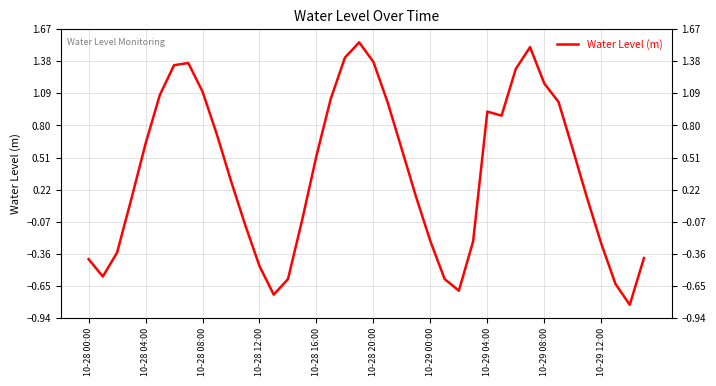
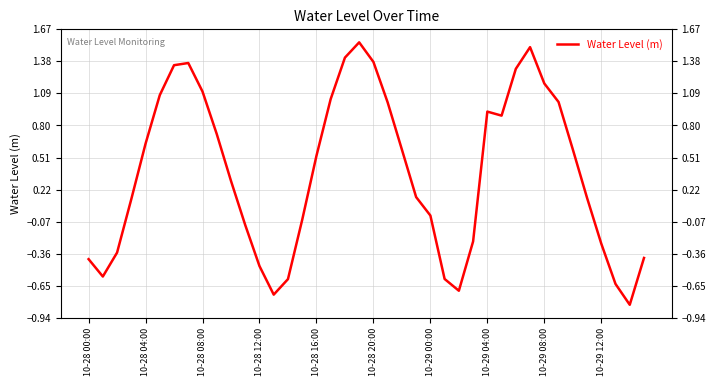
  {
    "10-28 00:00": -0.41,
    "10-28 04:00": 0.64,
    "10-28 08:00": 1.11,
    "10-28 12:00": -0.47,
    "10-28 16:00": 0.53,
    "10-28 20:00": 1.38,
-   "10-29 00:00": -0.25,
+   "10-29 00:00": -0.01,
    "10-29 04:00": 0.93,
    "10-29 08:00": 1.18,
    "10-29 12:00": -0.27
  }
